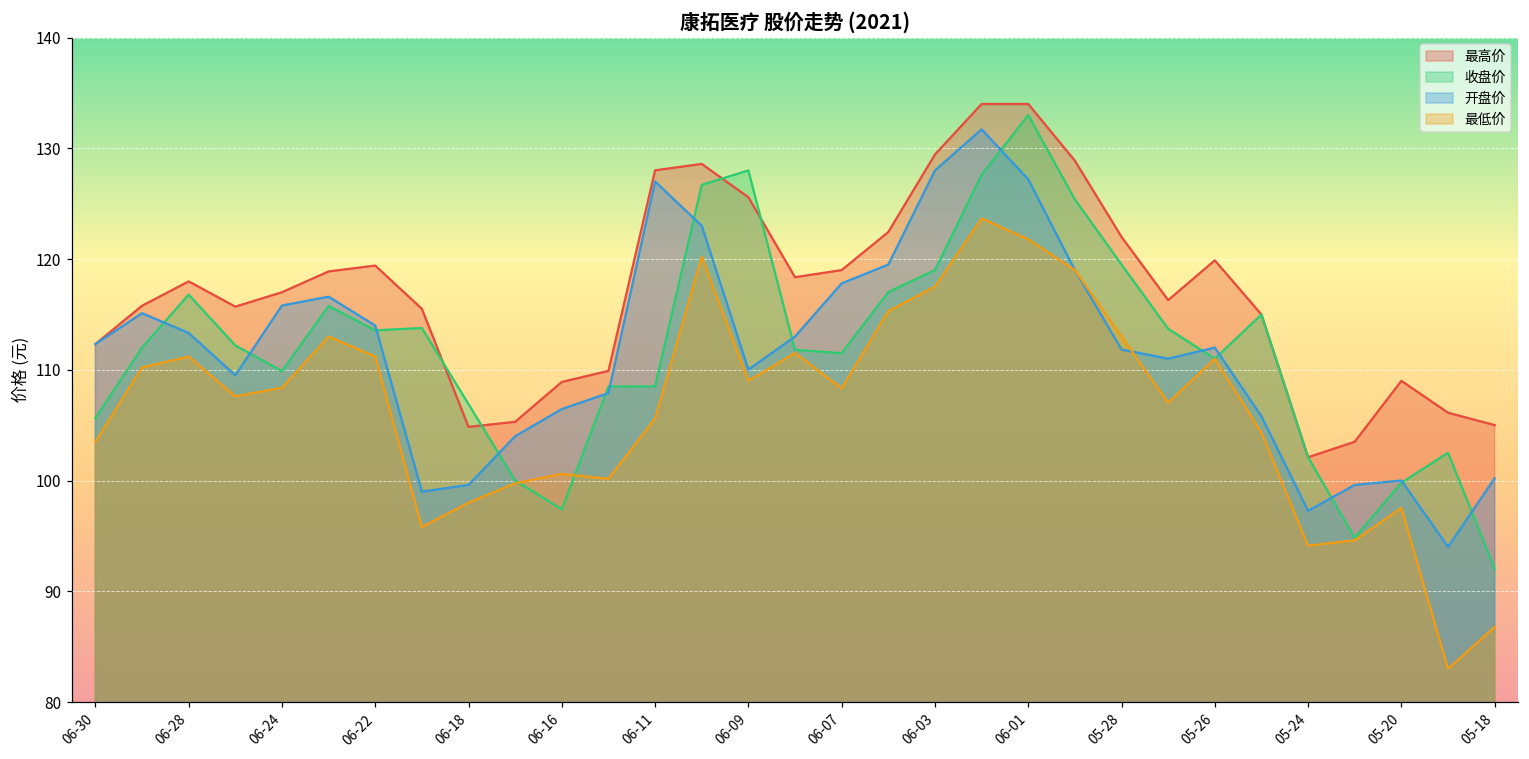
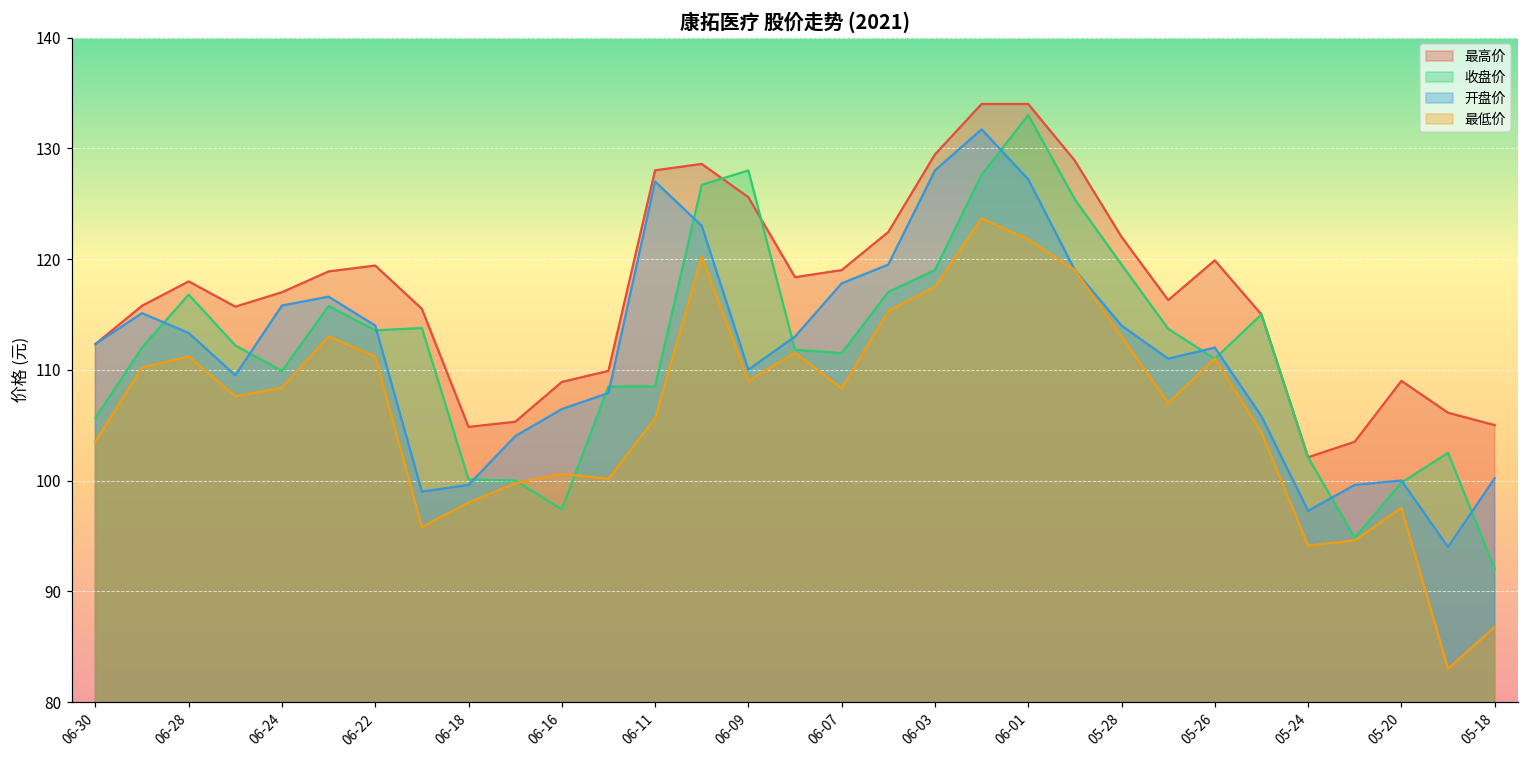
  {
    "收盘价": {
      "06-30": 105.6,
      "06-28": 116.8,
      "06-24": 109.9,
      "06-22": 113.6,
-     "06-18": 106.9,
+     "06-18": 100.1,
      "06-16": 97.4,
      "06-11": 108.5,
      "06-09": 128.0,
      "06-07": 111.5,
      "06-03": 119.0,
      "06-01": 133.0,
      "05-28": 119.5,
      "05-18": 92.1
    },
    "开盘价": {
      "06-28": 113.3,
      "06-24": 115.8,
      "06-22": 114.0,
      "06-18": 99.6,
      "06-16": 106.5,
      "06-11": 127.0,
      "06-09": 110.0,
      "06-07": 117.8,
      "06-03": 128.0,
      "06-01": 127.2,
-     "05-28": 111.8,
+     "05-28": 114.0,
      "05-26": 112.0,
      "05-24": 97.3,
      "05-18": 100.2
    }
  }
